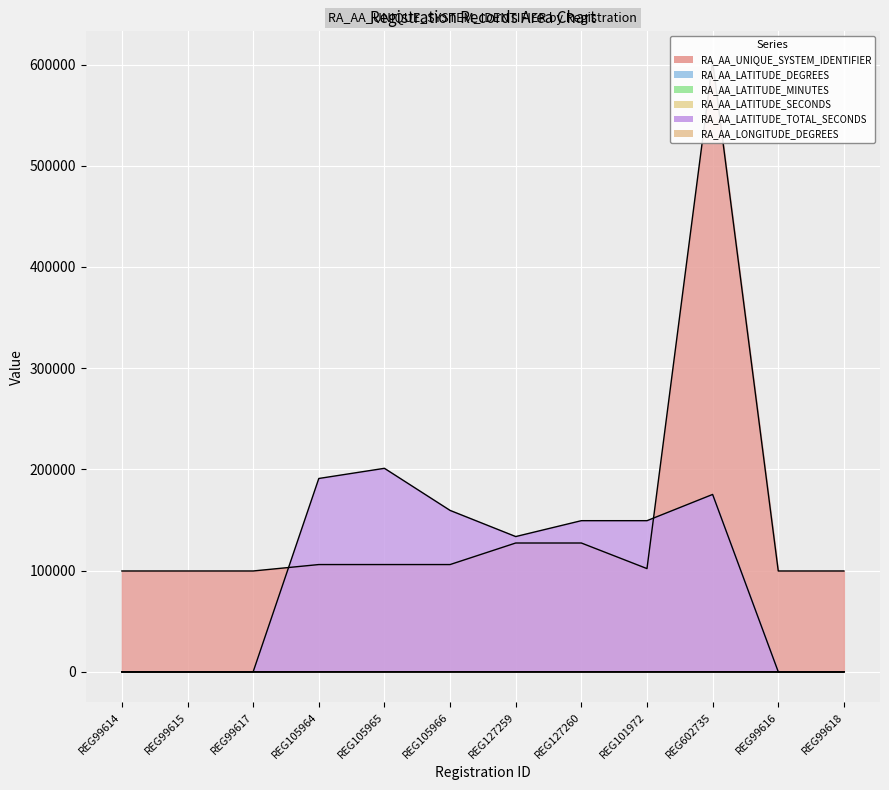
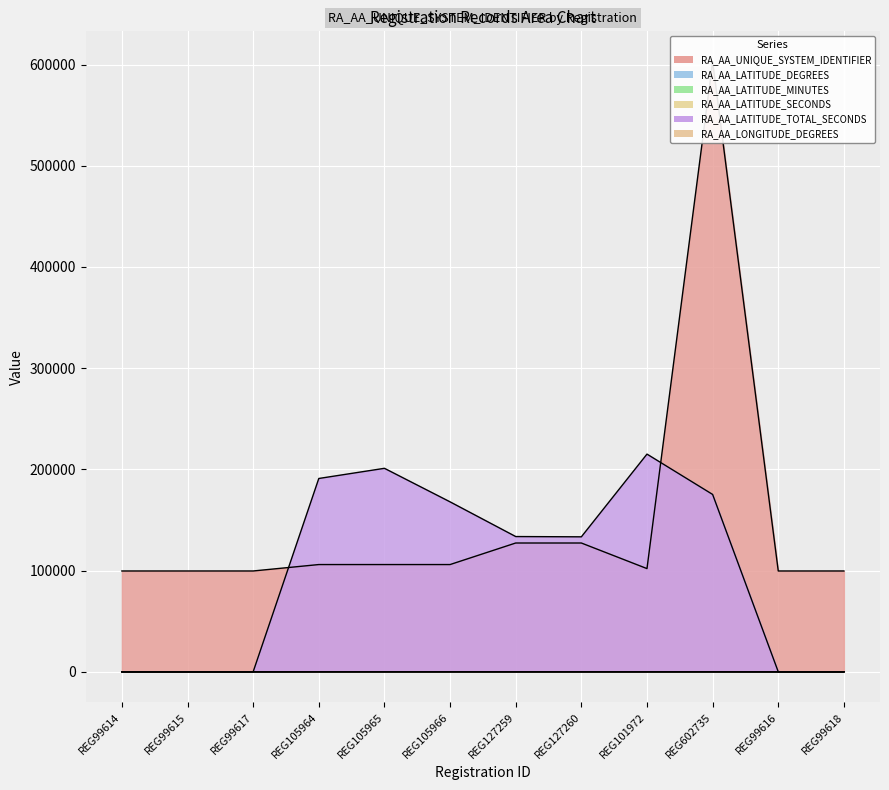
  {
    "RA_AA_LATITUDE_TOTAL_SECONDS": {
      "REG105964": 191000,
      "REG105965": 201000,
-     "REG105966": 159000,
+     "REG105966": 168000,
      "REG127259": 134000,
-     "REG127260": 149000,
-     "REG101972": 149000,
+     "REG127260": 133000,
+     "REG101972": 215000,
      "REG602735": 175000
    }
  }
